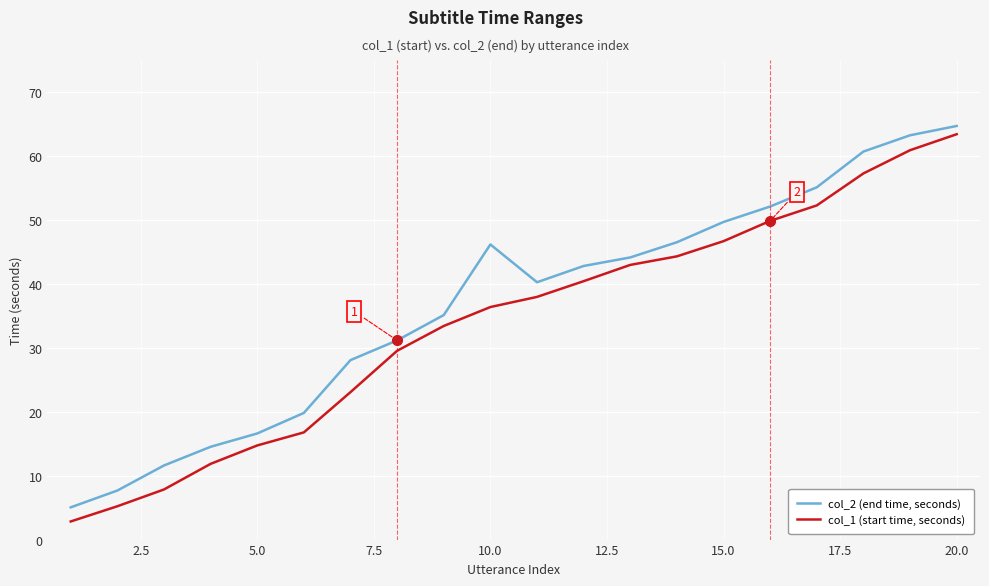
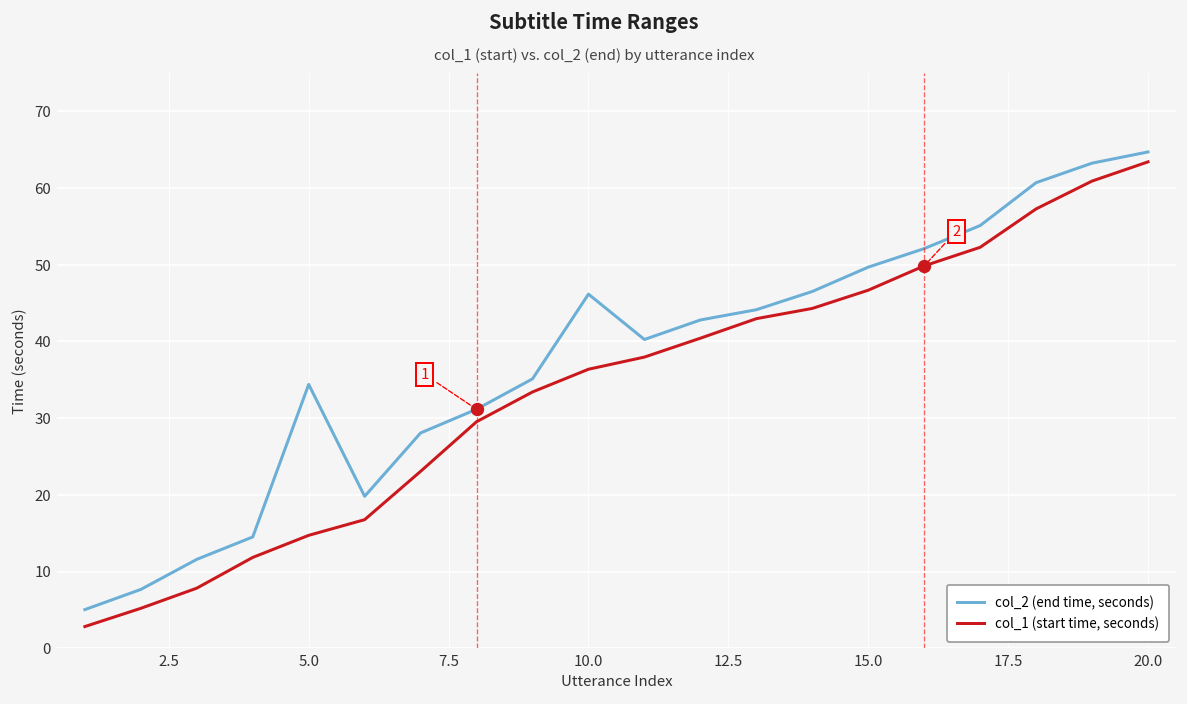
  {
    "col_2 (end time, seconds)": {
-     "5.0": 17,
+     "5.0": 34,
      "10.0": 46,
      "15.0": 50,
      "20.0": 65
    }
  }
